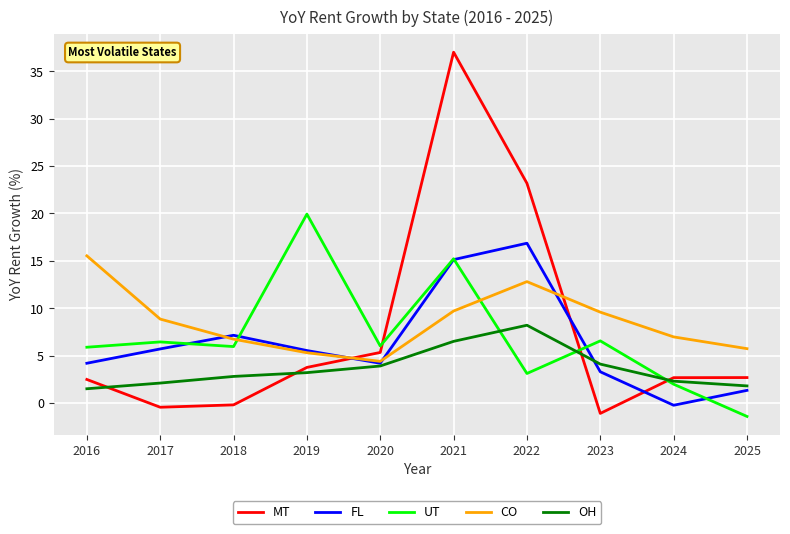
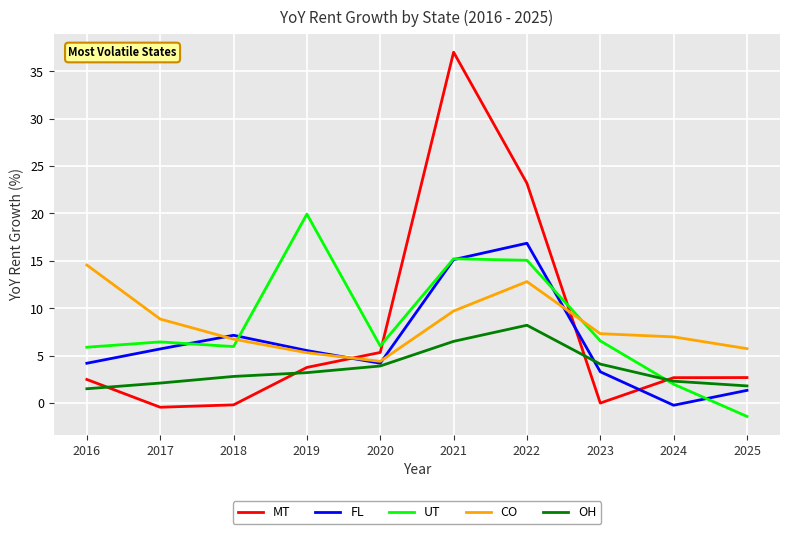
  {
    "MT": {
      "2016": 2,
      "2017": 0,
      "2018": 0,
      "2019": 4,
      "2020": 5,
      "2021": 37,
      "2022": 23,
-     "2023": -1,
+     "2023": 0,
      "2024": 3,
      "2025": 3
    },
    "FL": {
      "2016": 4,
      "2017": 6,
      "2018": 7,
      "2022": 17,
      "2023": 3,
      "2024": 0,
      "2025": 1
    },
    "UT": {
      "2016": 6,
      "2017": 6,
      "2018": 6,
      "2019": 20,
      "2020": 6,
-     "2022": 3,
+     "2022": 15,
      "2023": 7,
      "2024": 2,
      "2025": -1
    },
    "CO": {
-     "2016": 16,
+     "2016": 15,
      "2017": 9,
      "2018": 7,
      "2021": 10,
      "2022": 13,
-     "2023": 10,
+     "2023": 7,
      "2024": 7,
      "2025": 6
    },
    "OH": {
      "2016": 2,
      "2017": 2,
      "2018": 3,
      "2019": 3,
      "2020": 4,
      "2021": 7,
      "2022": 8,
      "2023": 4,
      "2024": 2,
      "2025": 2
    }
  }
